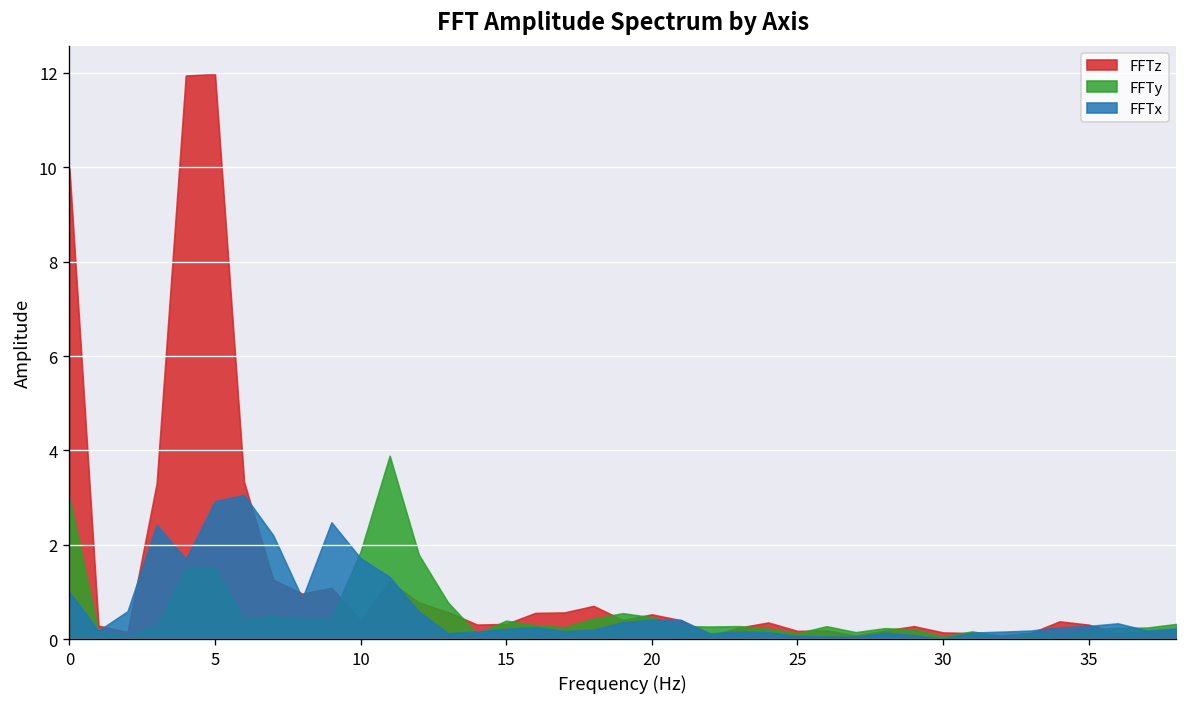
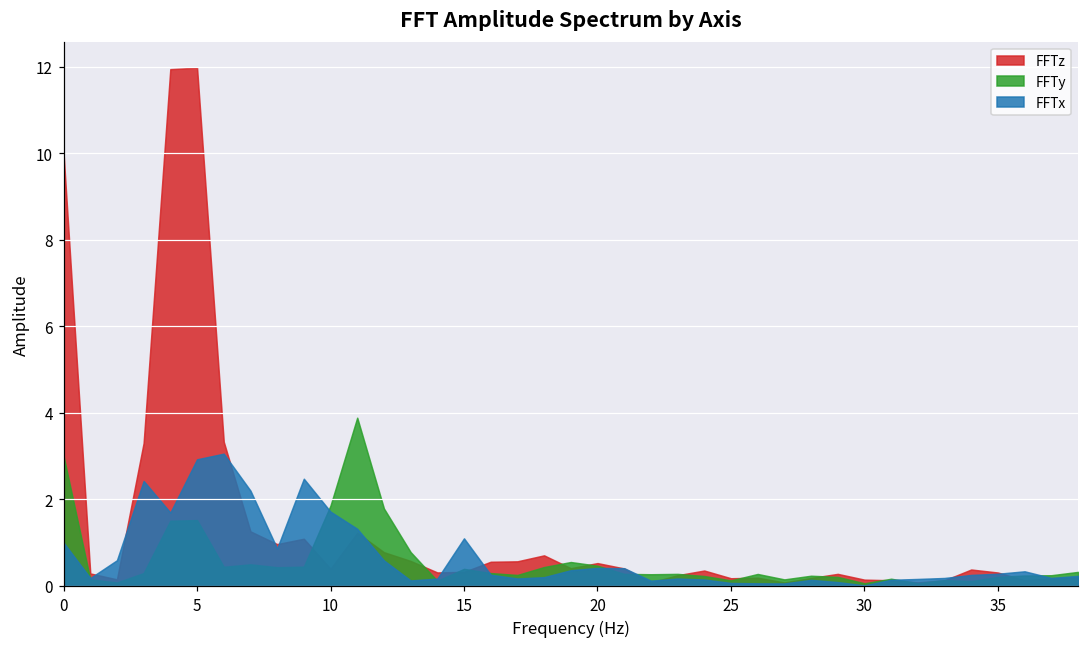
  {
    "FFTz": {
      "0": 10.0,
      "5": 12.0,
      "10": 0.4,
      "15": 0.3,
      "30": 0.1
    },
    "FFTy": {
      "0": 3.0,
      "5": 1.5,
      "10": 1.9,
      "15": 0.4,
      "35": 0.2
    },
    "FFTx": {
      "0": 1.0,
      "5": 2.9,
      "10": 1.7,
-     "15": 0.2
+     "15": 1.1
    }
  }
